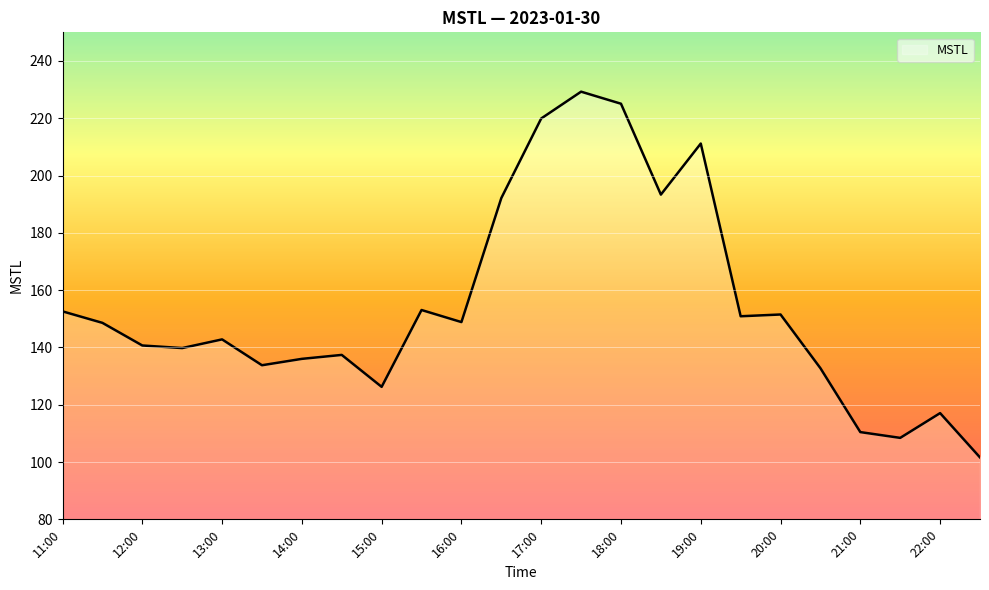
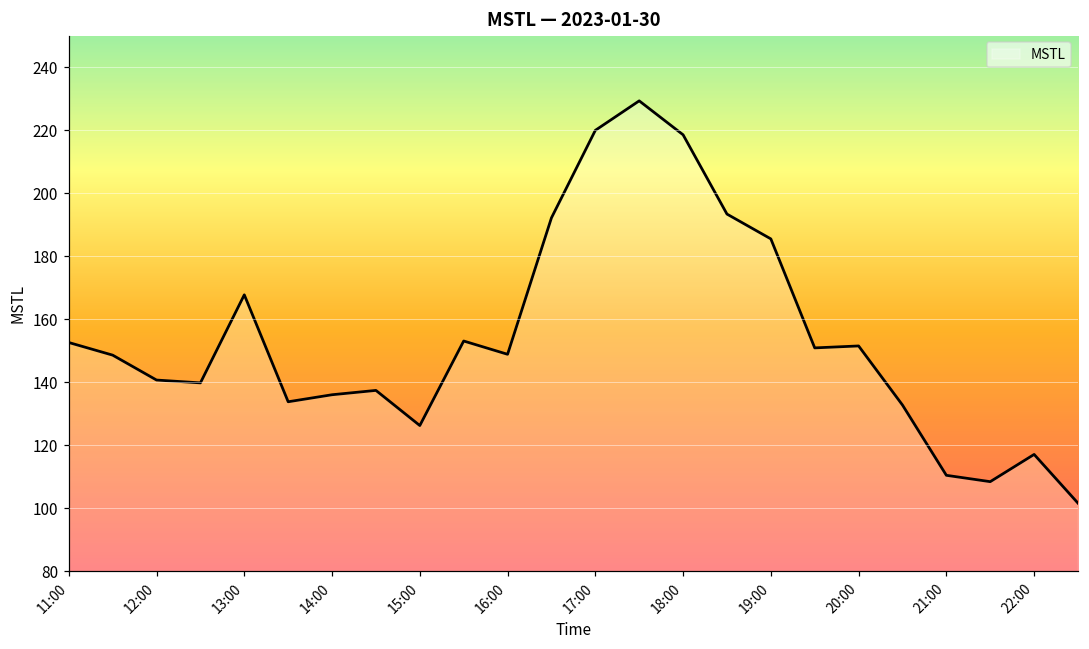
  {
    "11:00": 153,
    "12:00": 141,
-   "13:00": 143,
+   "13:00": 168,
    "14:00": 136,
    "15:00": 126,
    "16:00": 149,
    "17:00": 220,
-   "18:00": 225,
-   "19:00": 211,
+   "18:00": 219,
+   "19:00": 185,
    "20:00": 152,
    "21:00": 110,
    "22:00": 117
  }
